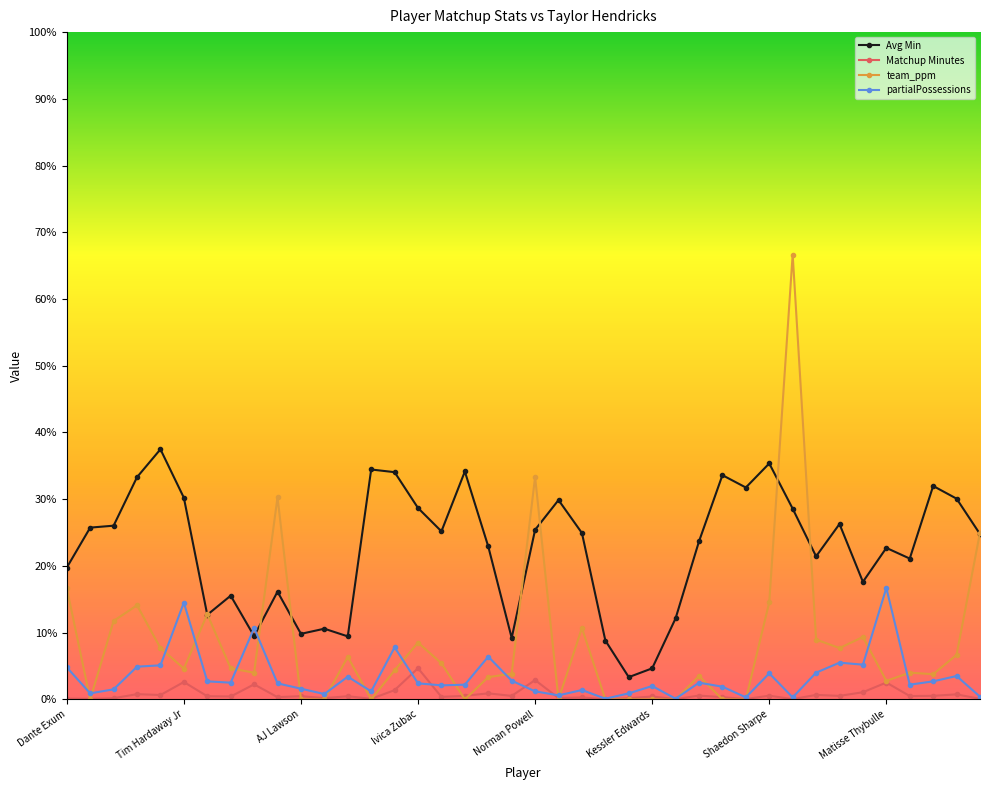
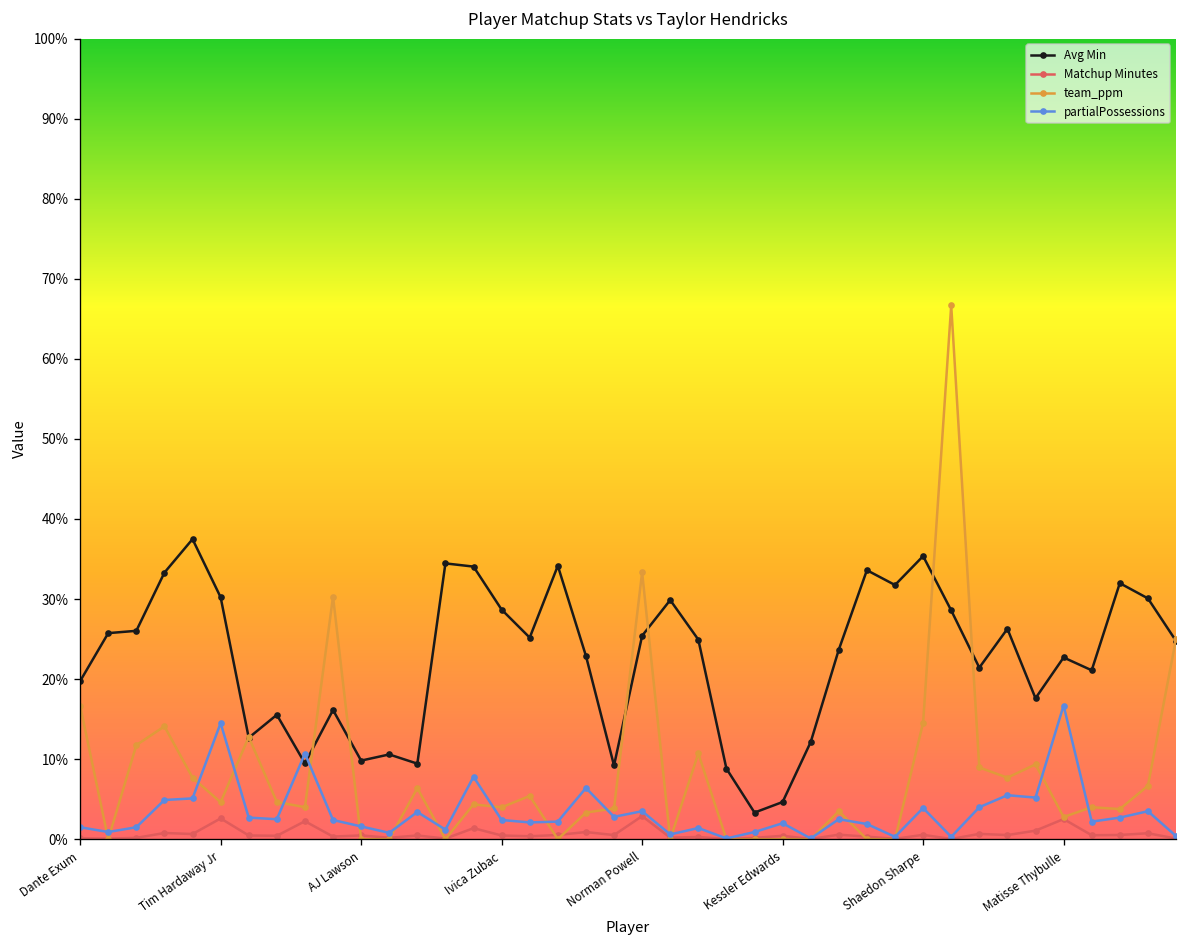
  {
    "Avg Min": {
      "Dante Exum": "20%",
      "Tim Hardaway Jr": "30%",
      "AJ Lawson": "10%",
      "Ivica Zubac": "29%",
      "Norman Powell": "25%",
      "Kessler Edwards": "5%",
      "Shaedon Sharpe": "35%",
      "Matisse Thybulle": "23%"
    },
    "Matchup Minutes": {
      "Dante Exum": "0%",
      "Tim Hardaway Jr": "3%",
      "AJ Lawson": "0%",
-     "Ivica Zubac": "5%",
+     "Ivica Zubac": "0%",
      "Norman Powell": "3%",
      "Kessler Edwards": "0%",
      "Shaedon Sharpe": "1%"
    },
    "team_ppm": {
      "Dante Exum": "17%",
      "Tim Hardaway Jr": "5%",
      "AJ Lawson": "0%",
-     "Ivica Zubac": "9%",
+     "Ivica Zubac": "4%",
      "Norman Powell": "33%",
      "Kessler Edwards": "0%",
      "Shaedon Sharpe": "15%"
    },
    "partialPossessions": {
-     "Dante Exum": "5%",
+     "Dante Exum": "2%",
      "Tim Hardaway Jr": "15%",
      "AJ Lawson": "2%",
      "Ivica Zubac": "2%",
-     "Norman Powell": "1%",
+     "Norman Powell": "4%",
      "Kessler Edwards": "2%",
      "Shaedon Sharpe": "4%",
      "Matisse Thybulle": "17%"
    }
  }
